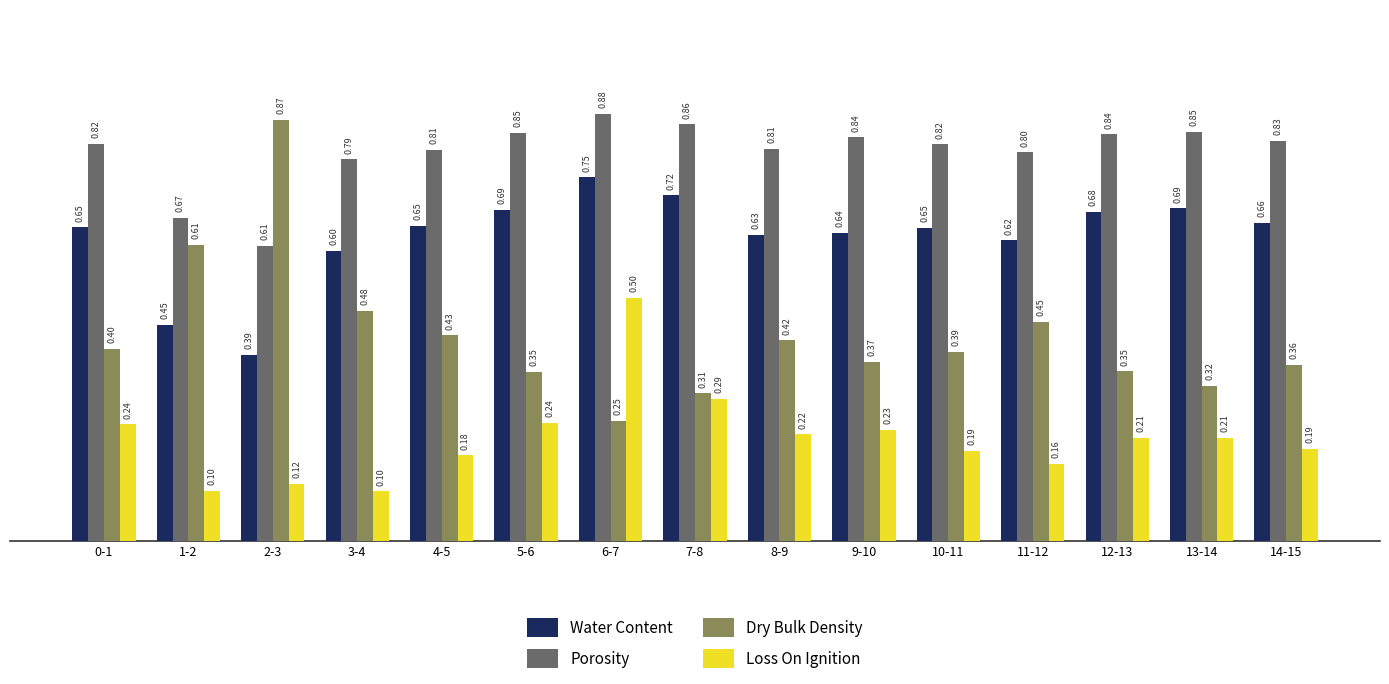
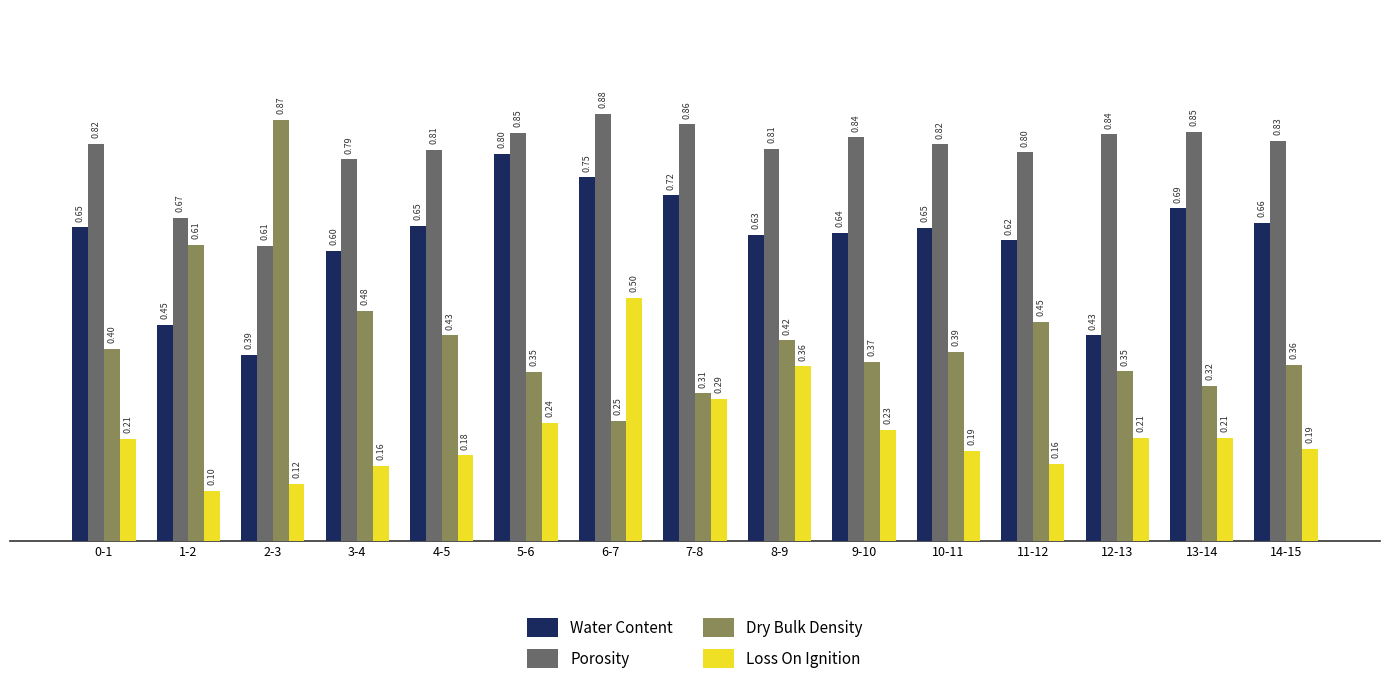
  {
    "Water Content": {
      "0-1": 0.65,
      "1-2": 0.45,
      "2-3": 0.39,
      "3-4": 0.60,
      "4-5": 0.65,
-     "5-6": 0.69,
+     "5-6": 0.80,
      "6-7": 0.75,
      "7-8": 0.72,
      "8-9": 0.63,
      "9-10": 0.64,
      "10-11": 0.65,
      "11-12": 0.62,
-     "12-13": 0.68,
+     "12-13": 0.43,
      "13-14": 0.69,
      "14-15": 0.66
    },
    "Loss On Ignition": {
-     "0-1": 0.24,
+     "0-1": 0.21,
      "1-2": 0.10,
      "2-3": 0.12,
-     "3-4": 0.10,
+     "3-4": 0.16,
      "4-5": 0.18,
      "5-6": 0.24,
      "6-7": 0.50,
      "7-8": 0.29,
-     "8-9": 0.22,
+     "8-9": 0.36,
      "9-10": 0.23,
      "10-11": 0.19,
      "11-12": 0.16,
      "12-13": 0.21,
      "13-14": 0.21,
      "14-15": 0.19
    }
  }
